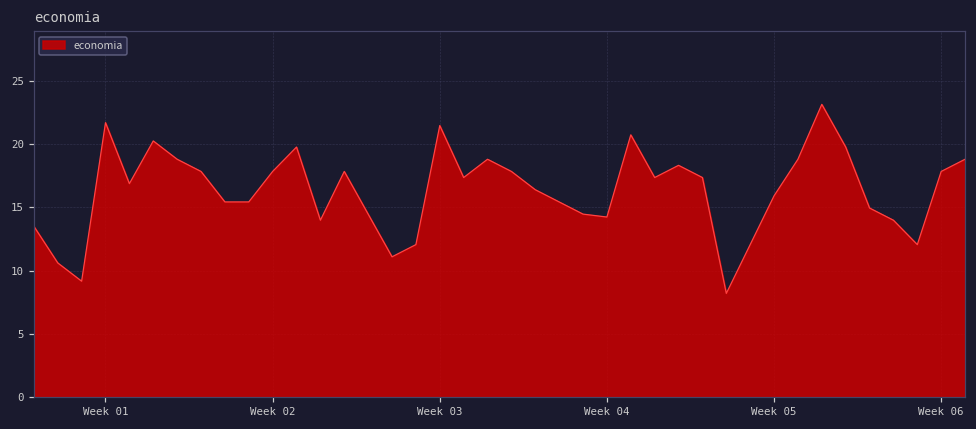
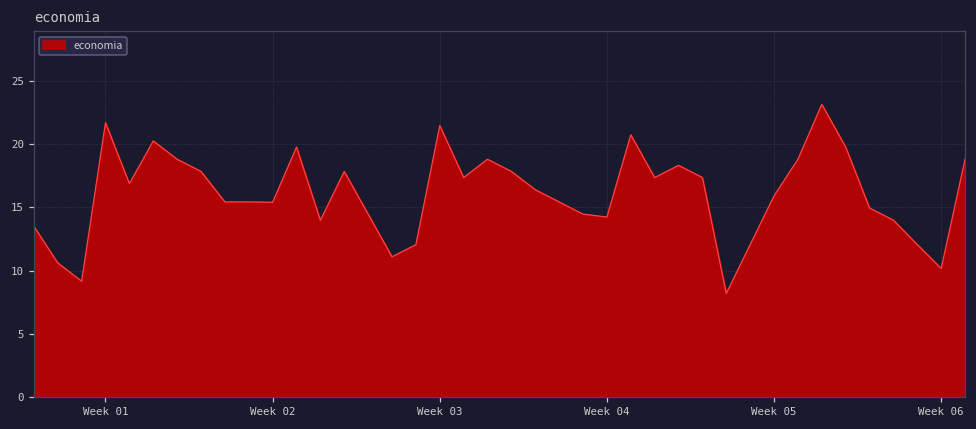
  {
    "Week 01": 21.7,
-   "Week 02": 17.8,
+   "Week 02": 15.4,
    "Week 03": 21.5,
    "Week 04": 14.2,
    "Week 05": 15.9,
-   "Week 06": 17.8
+   "Week 06": 10.2
  }
